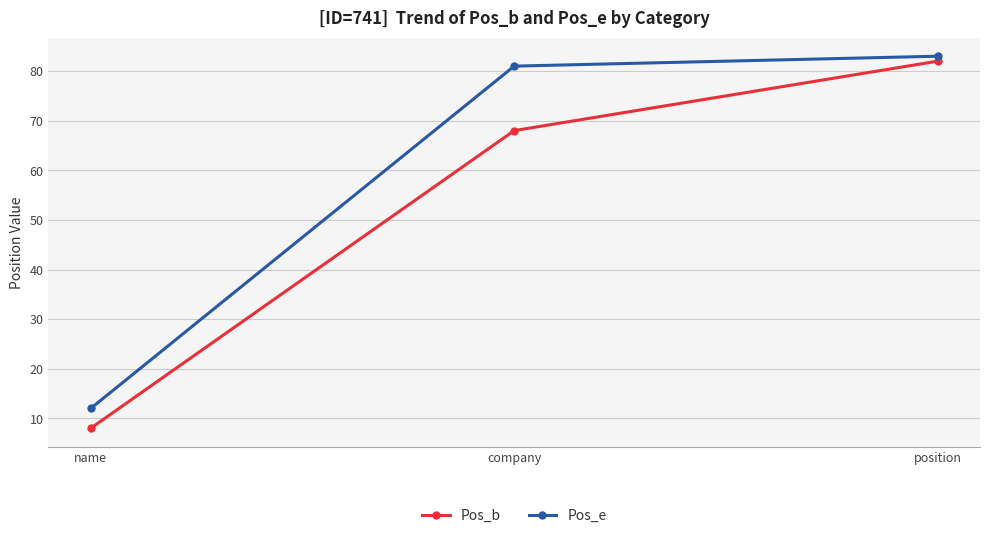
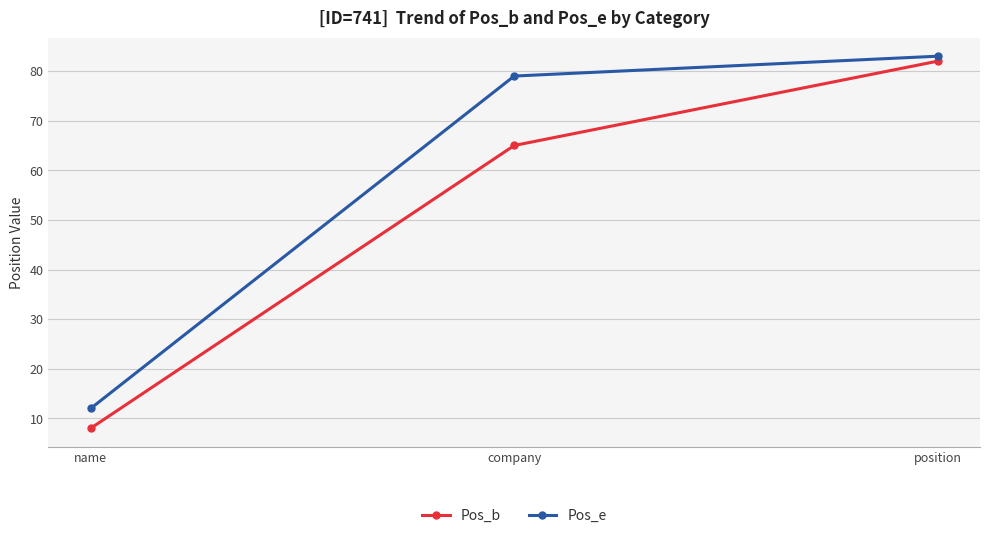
  {
    "Pos_b": {
      "name": 8,
-     "company": 68,
+     "company": 65,
      "position": 82
    },
    "Pos_e": {
      "name": 12,
-     "company": 81,
+     "company": 79,
      "position": 83
    }
  }
